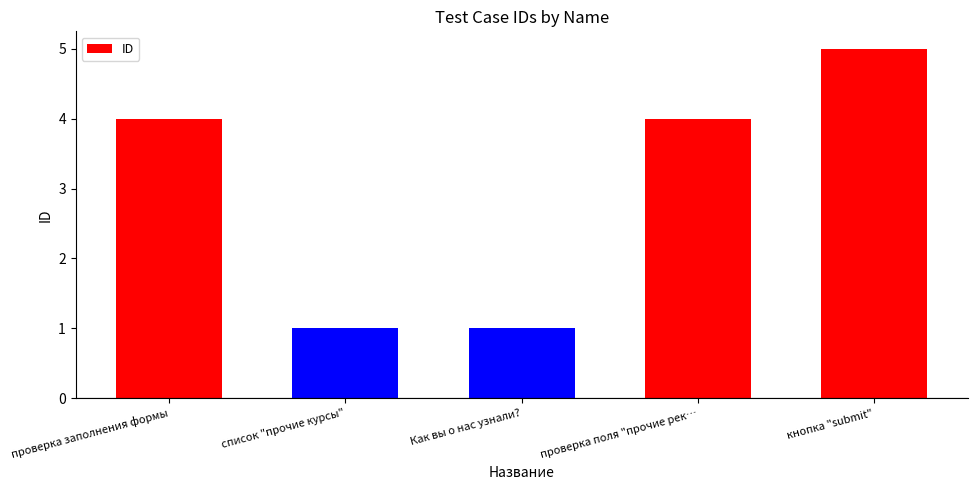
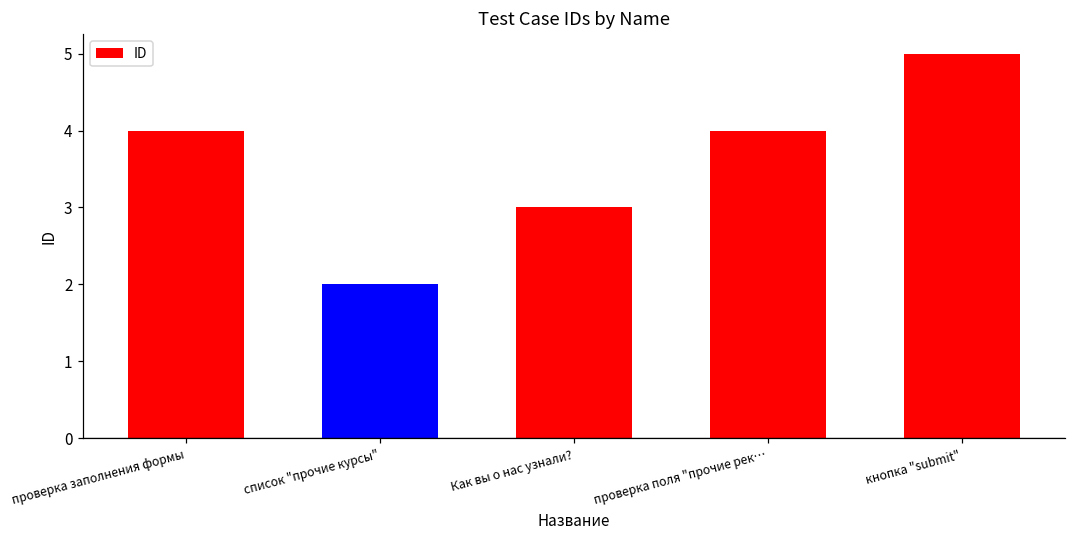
  {
    "проверка заполнения формы": 4,
-   "список \"прочие курсы\"": 1,
-   "Как вы о нас узнали?": 1,
+   "список \"прочие курсы\"": 2,
+   "Как вы о нас узнали?": 3,
    "проверка поля \"прочие рек…": 4,
    "кнопка \"submit\"": 5
  }
